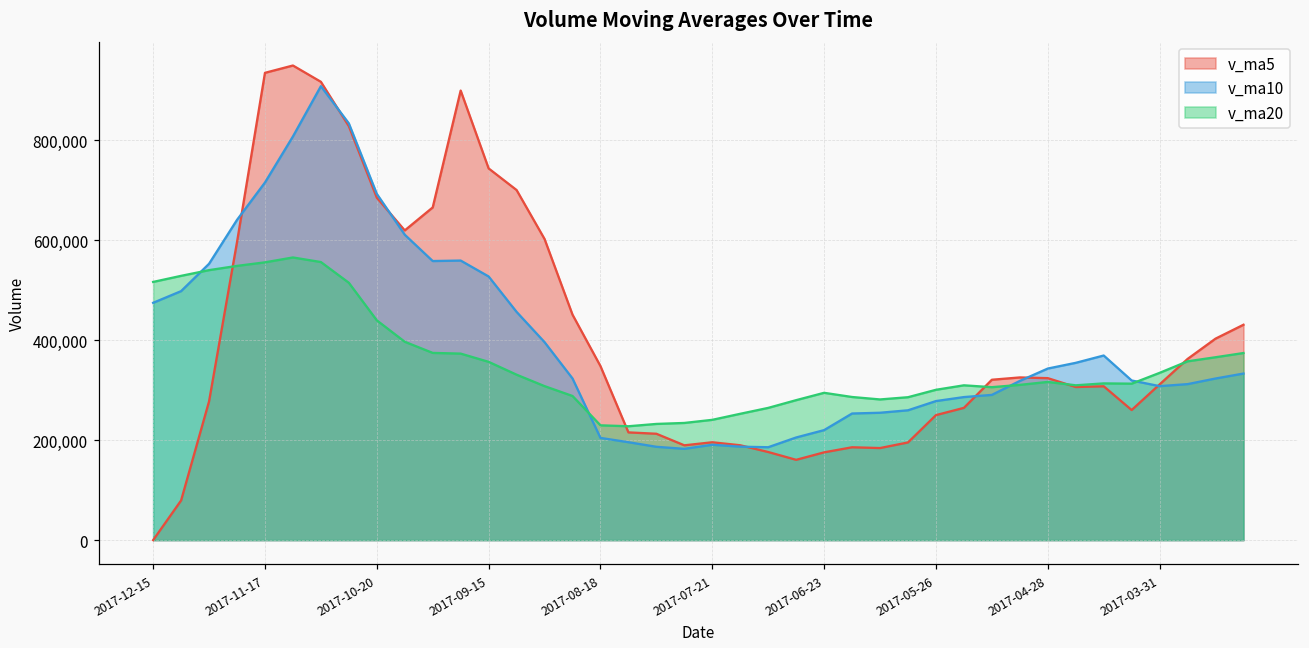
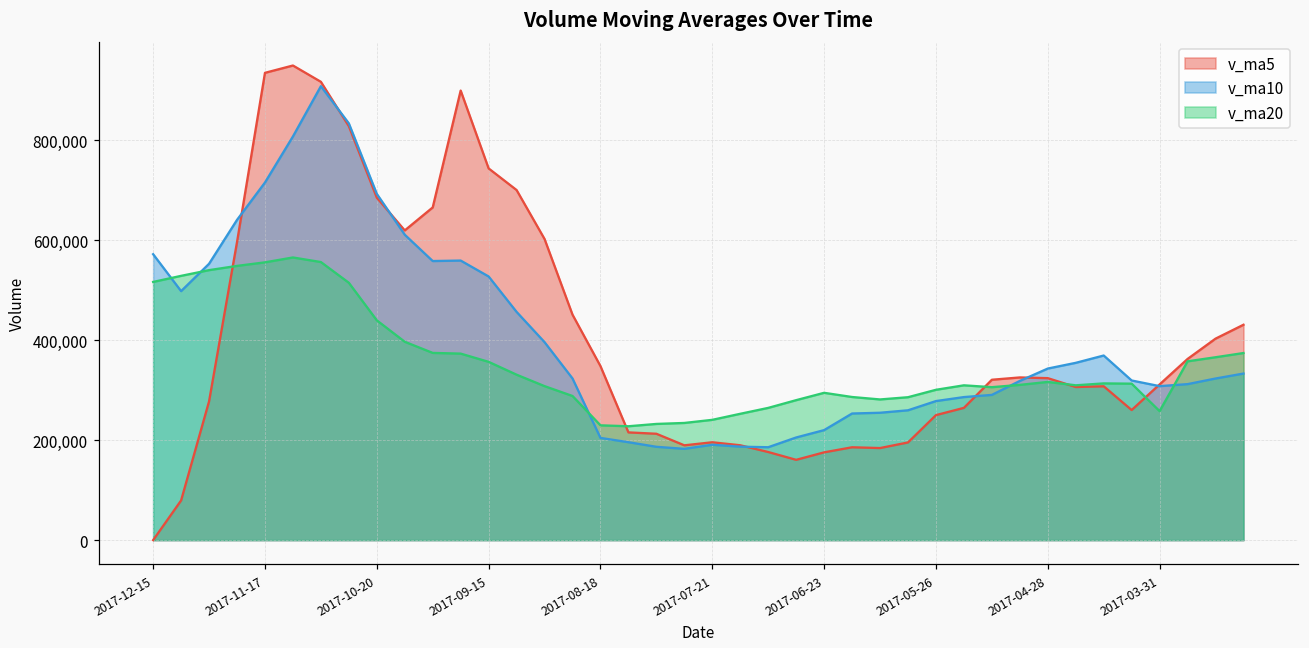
  {
    "v_ma5": {
      "2017-12-15": "0",
      "2017-11-17": "930,000",
      "2017-10-20": "680,000",
      "2017-09-15": "740,000",
      "2017-08-18": "350,000",
      "2017-06-23": "180,000",
      "2017-05-26": "250,000",
      "2017-04-28": "320,000"
    },
    "v_ma10": {
-     "2017-12-15": "470,000",
+     "2017-12-15": "570,000",
      "2017-11-17": "720,000",
      "2017-10-20": "690,000",
      "2017-09-15": "530,000",
      "2017-08-18": "200,000",
      "2017-06-23": "220,000",
      "2017-05-26": "280,000",
      "2017-04-28": "340,000"
    },
    "v_ma20": {
      "2017-12-15": "520,000",
      "2017-11-17": "560,000",
      "2017-10-20": "440,000",
      "2017-09-15": "360,000",
      "2017-08-18": "230,000",
      "2017-07-21": "240,000",
      "2017-06-23": "290,000",
      "2017-05-26": "300,000",
      "2017-04-28": "320,000",
-     "2017-03-31": "330,000"
+     "2017-03-31": "260,000"
    }
  }
